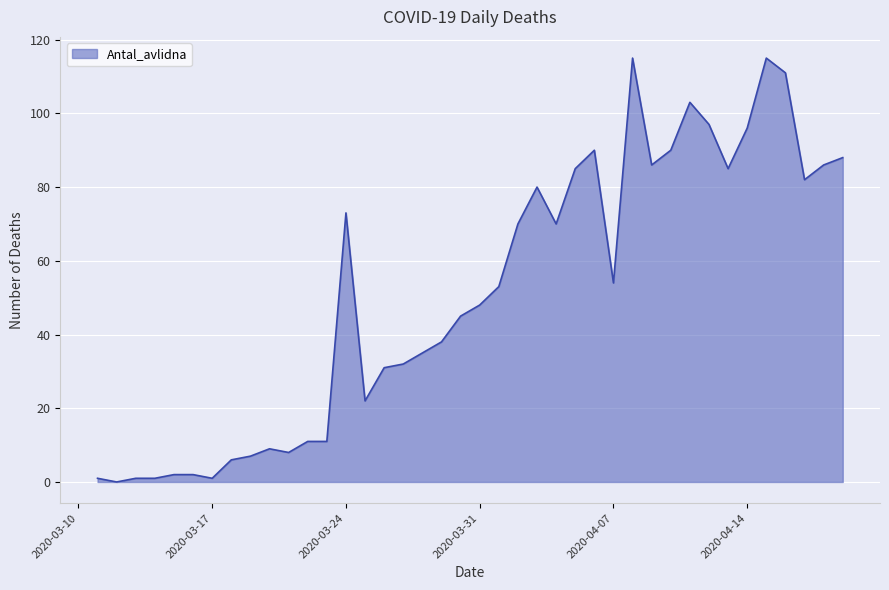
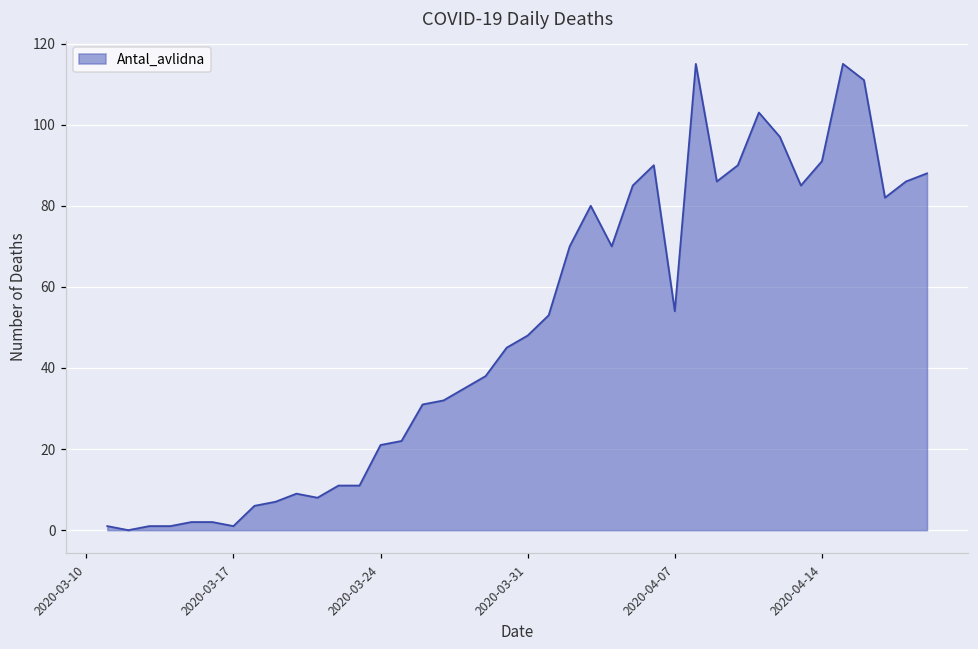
  {
    "2020-03-17": 1,
-   "2020-03-24": 73,
+   "2020-03-24": 21,
    "2020-03-31": 48,
    "2020-04-07": 54,
-   "2020-04-14": 96
+   "2020-04-14": 91
  }
